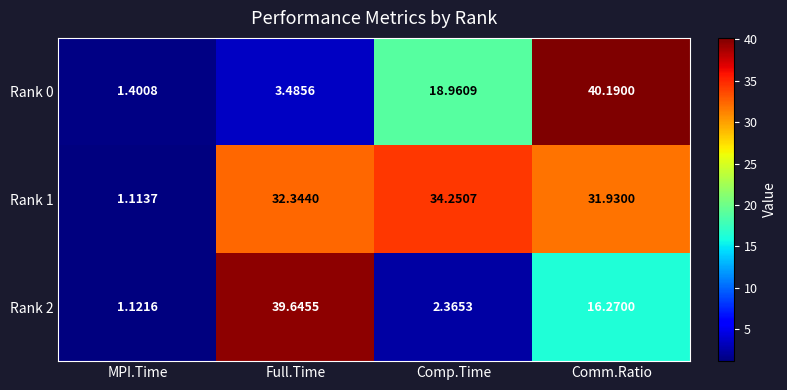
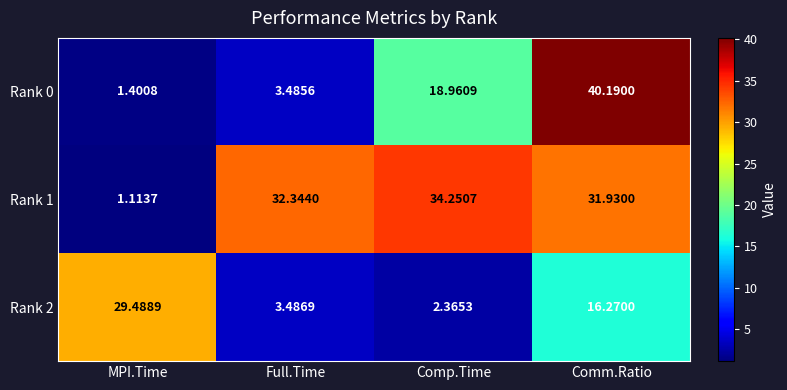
  {
    "Rank 0": {
      "MPI.Time": 1.4008,
      "Full.Time": 3.4856,
      "Comp.Time": 18.9609,
      "Comm.Ratio": 40.1900
    },
    "Rank 1": {
      "MPI.Time": 1.1137,
      "Full.Time": 32.3440,
      "Comp.Time": 34.2507,
      "Comm.Ratio": 31.9300
    },
    "Rank 2": {
-     "MPI.Time": 1.1216,
-     "Full.Time": 39.6455,
+     "MPI.Time": 29.4889,
+     "Full.Time": 3.4869,
      "Comp.Time": 2.3653,
      "Comm.Ratio": 16.2700
    }
  }
